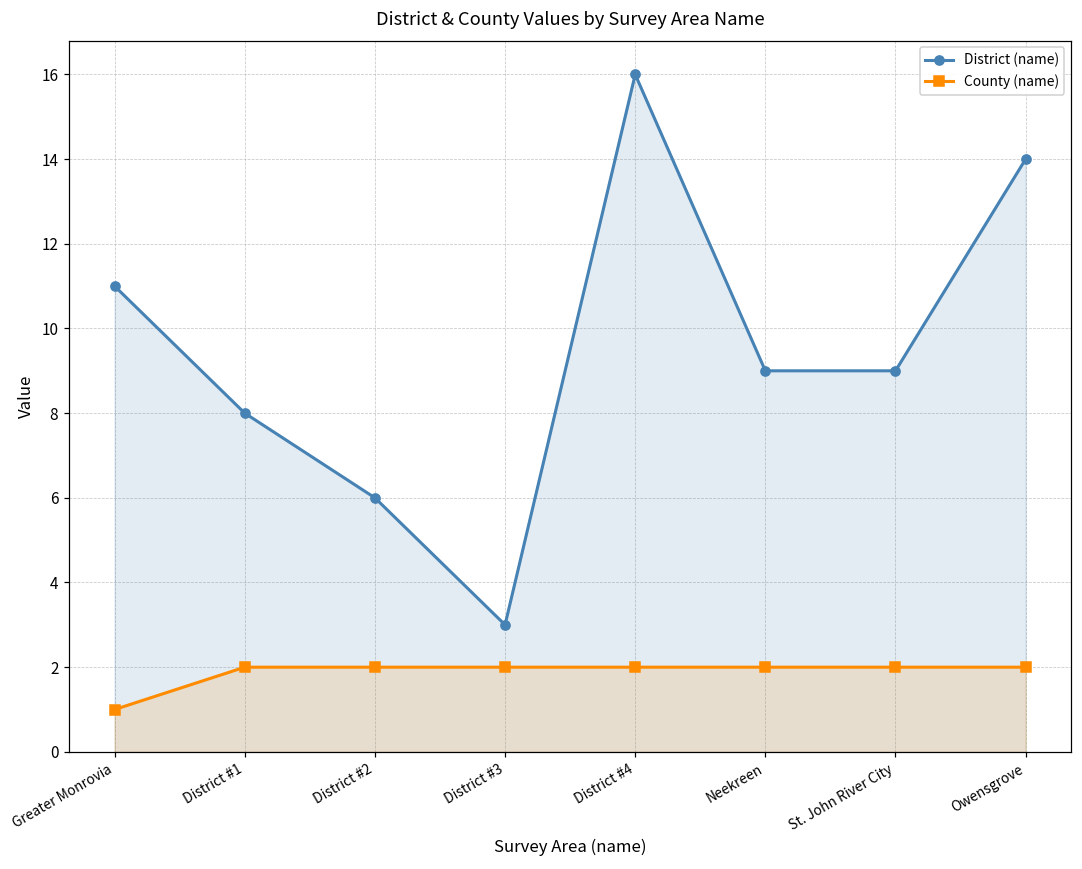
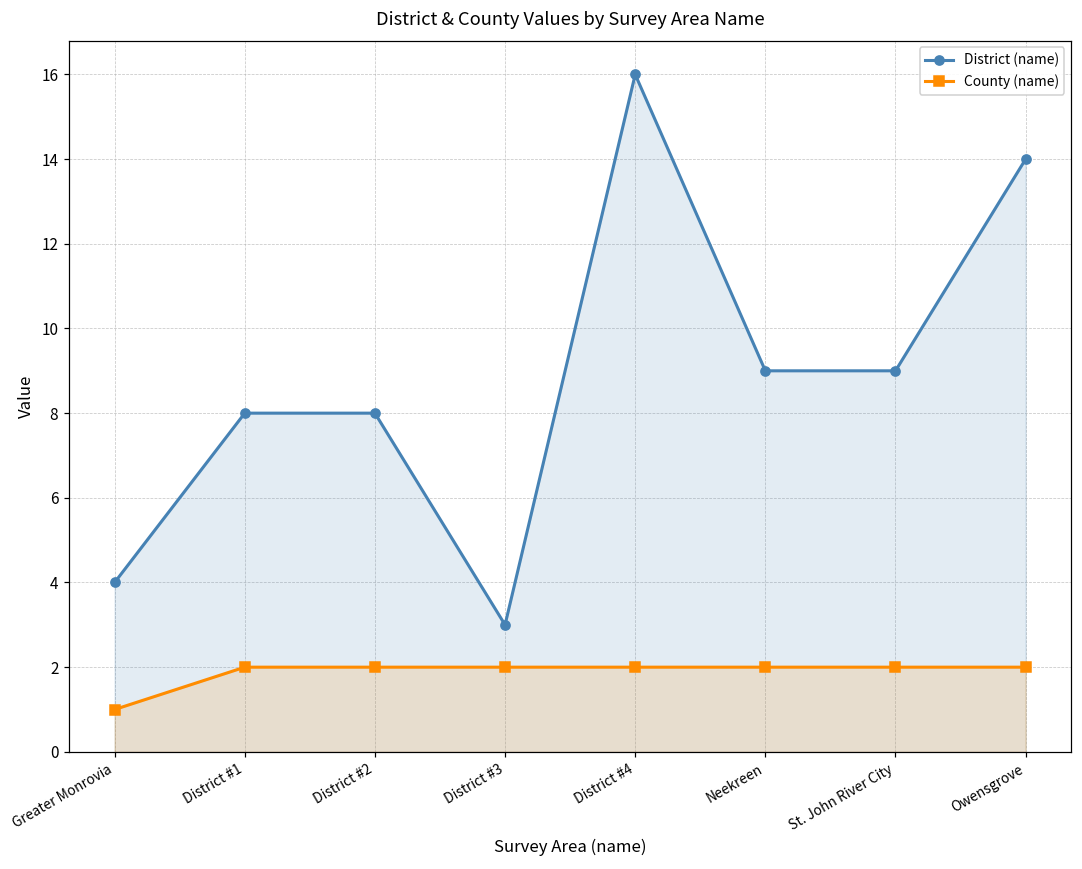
  {
    "District (name)": {
-     "Greater Monrovia": 11,
+     "Greater Monrovia": 4,
      "District #1": 8,
-     "District #2": 6,
+     "District #2": 8,
      "District #3": 3,
      "District #4": 16,
      "Neekreen": 9,
      "St. John River City": 9,
      "Owensgrove": 14
    },
    "County (name)": {
      "Greater Monrovia": 1,
      "District #1": 2,
      "District #2": 2,
      "District #3": 2,
      "District #4": 2,
      "Neekreen": 2,
      "St. John River City": 2,
      "Owensgrove": 2
    }
  }
